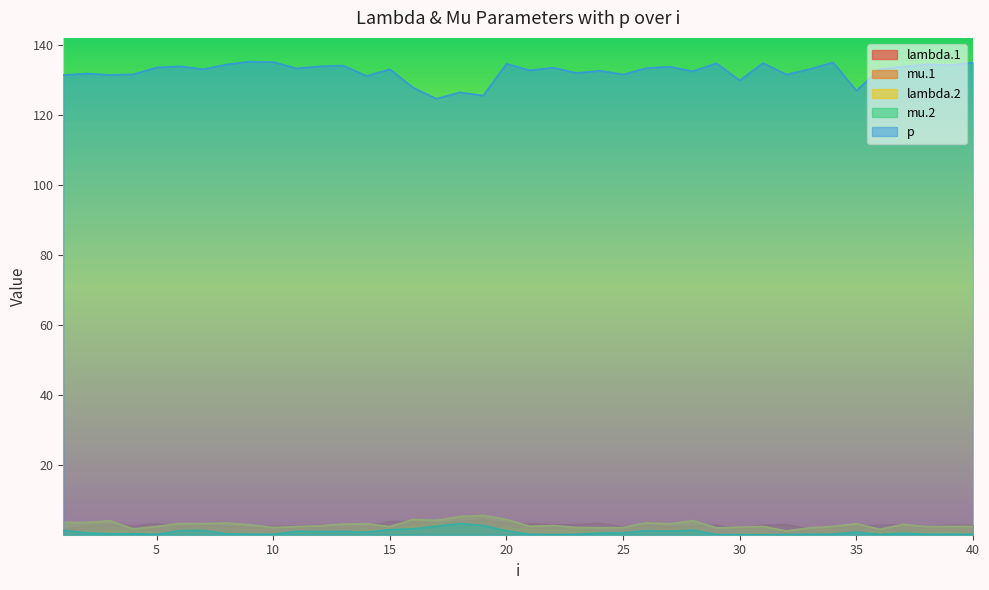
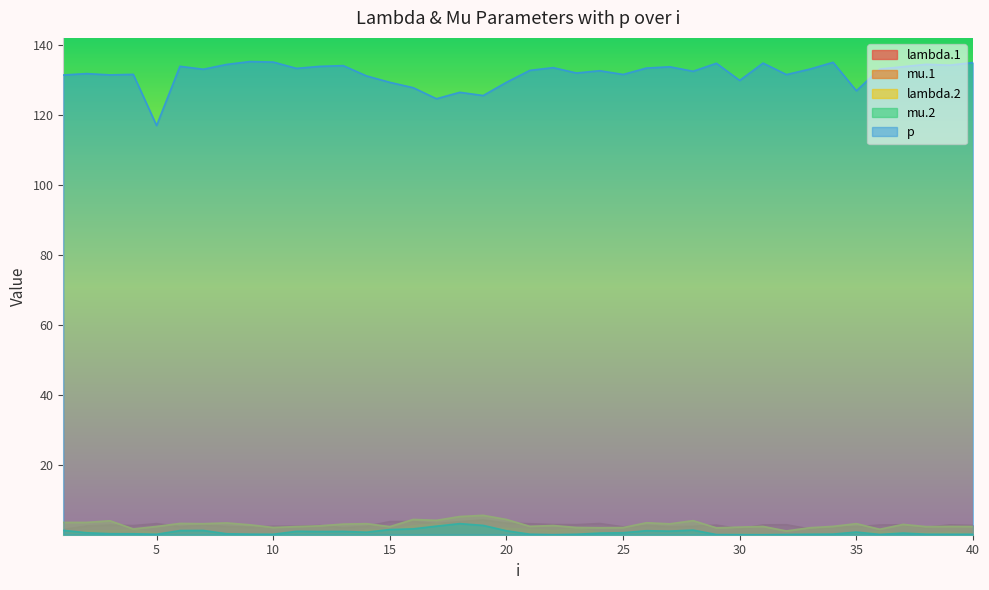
  {
    "p": {
-     "5": 134,
+     "5": 117,
      "10": 135,
-     "15": 133,
-     "20": 135,
+     "15": 129,
+     "20": 129,
      "25": 132,
      "30": 130,
      "35": 127,
      "40": 135
    }
  }
